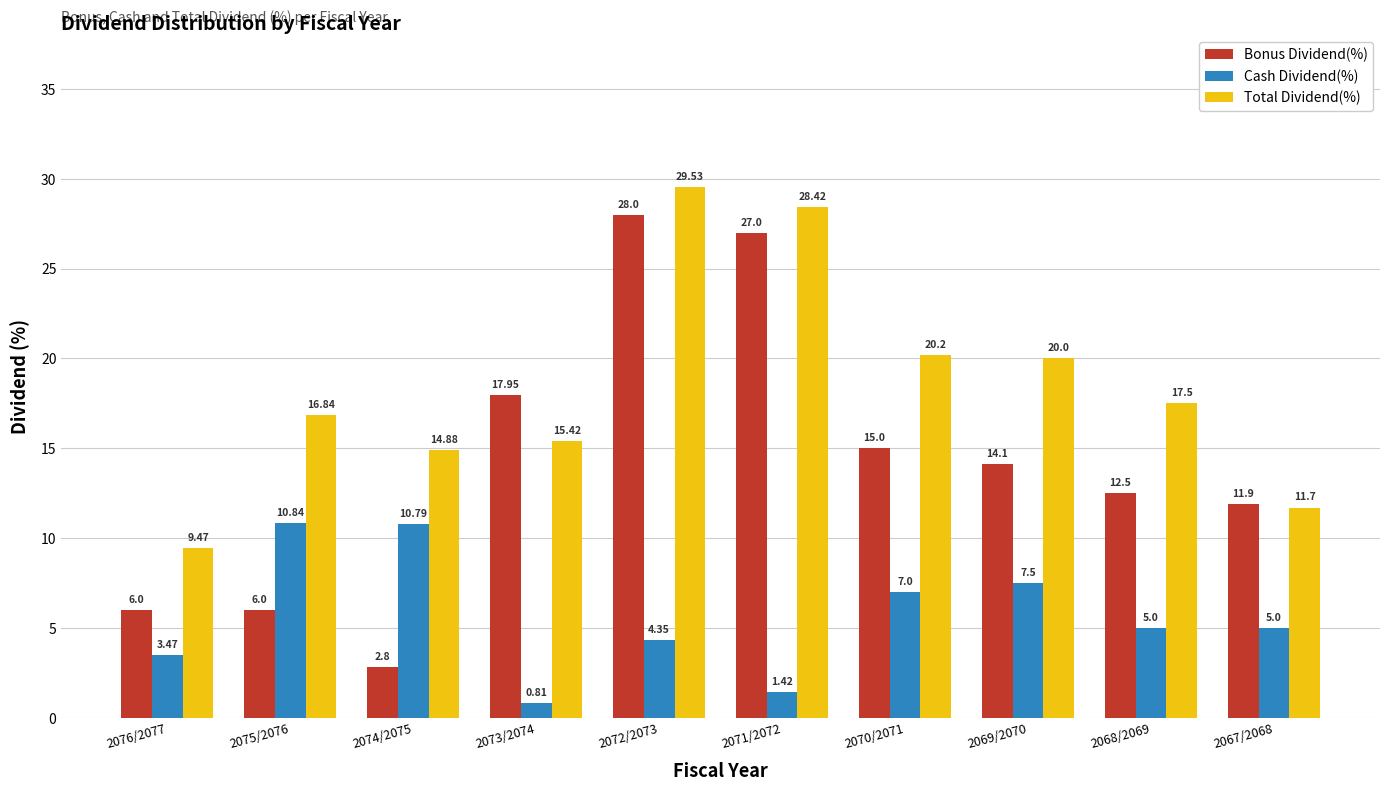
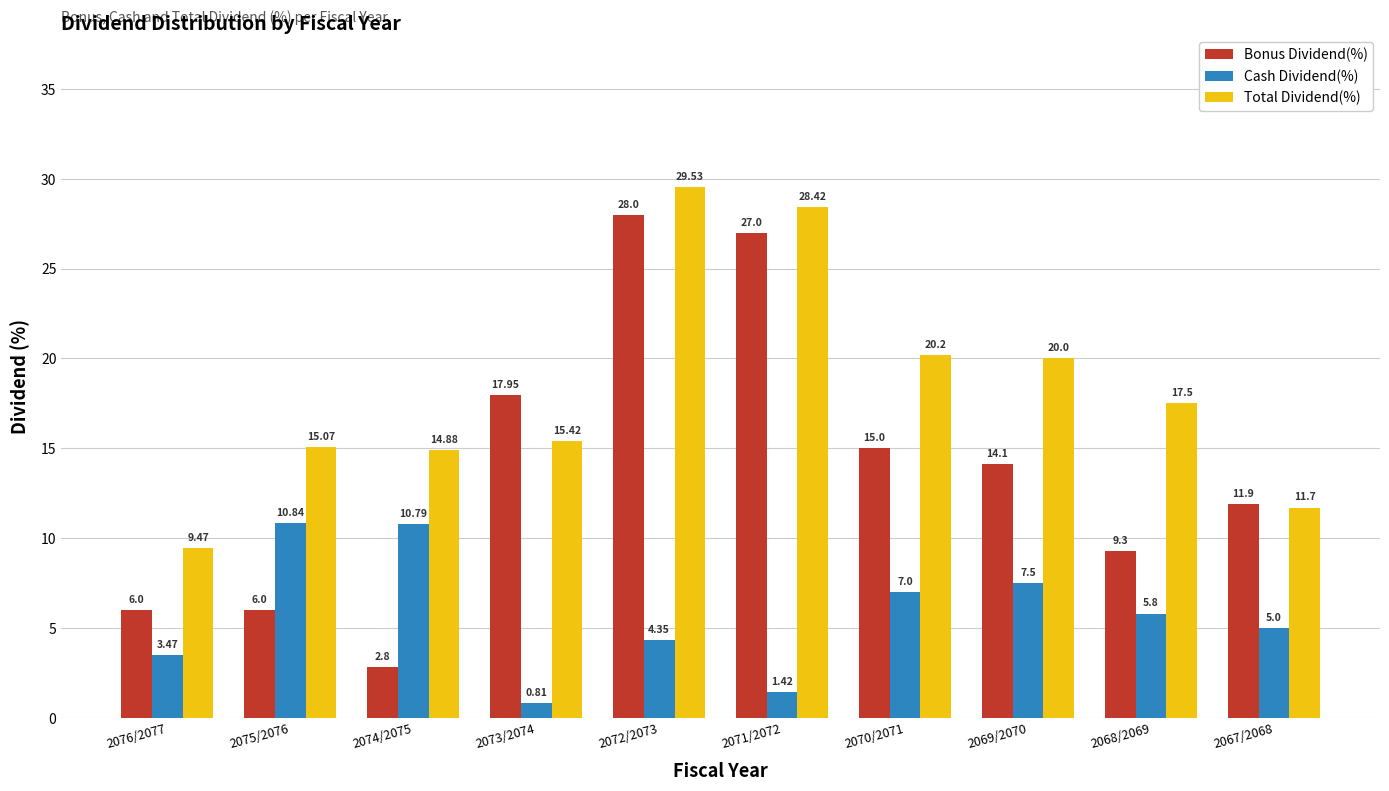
  {
    "Bonus Dividend(%)": {
      "2076/2077": 6.0,
      "2075/2076": 6.0,
      "2074/2075": 2.8,
      "2073/2074": 17.95,
      "2072/2073": 28.0,
      "2071/2072": 27.0,
      "2070/2071": 15.0,
      "2069/2070": 14.1,
-     "2068/2069": 12.5,
+     "2068/2069": 9.3,
      "2067/2068": 11.9
    },
    "Cash Dividend(%)": {
      "2076/2077": 3.47,
      "2075/2076": 10.84,
      "2074/2075": 10.79,
      "2073/2074": 0.81,
      "2072/2073": 4.35,
      "2071/2072": 1.42,
      "2070/2071": 7.0,
      "2069/2070": 7.5,
-     "2068/2069": 5.0,
+     "2068/2069": 5.8,
      "2067/2068": 5.0
    },
    "Total Dividend(%)": {
      "2076/2077": 9.47,
-     "2075/2076": 16.84,
+     "2075/2076": 15.07,
      "2074/2075": 14.88,
      "2073/2074": 15.42,
      "2072/2073": 29.53,
      "2071/2072": 28.42,
      "2070/2071": 20.2,
      "2069/2070": 20.0,
      "2068/2069": 17.5,
      "2067/2068": 11.7
    }
  }
